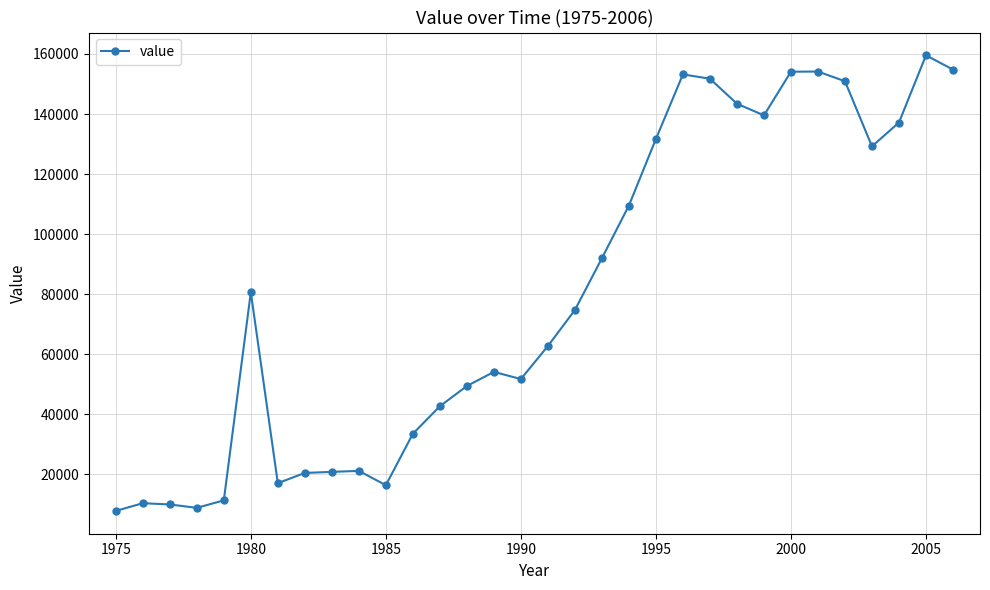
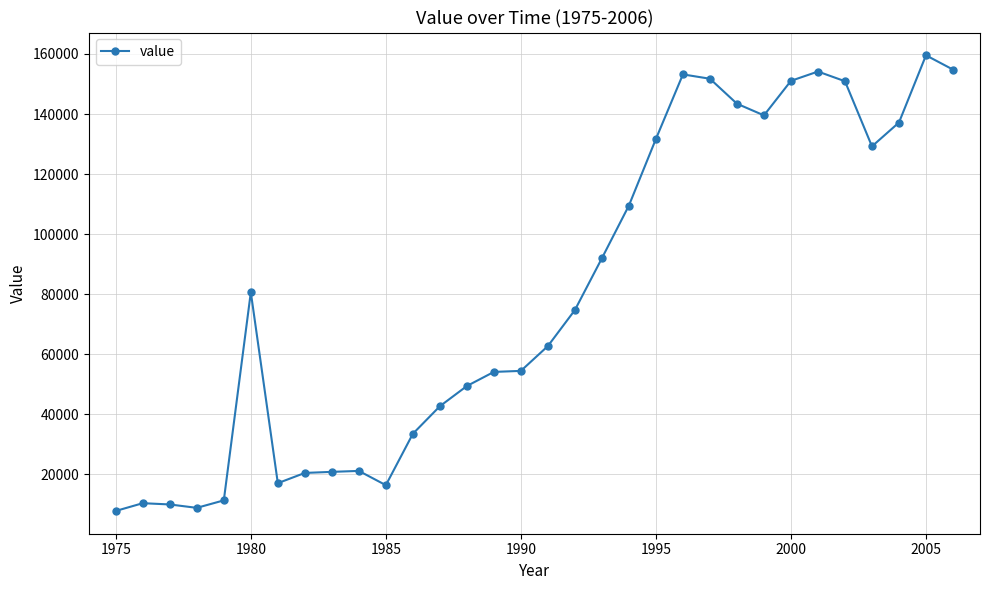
  {
    "1975": 8000,
    "1980": 81000,
    "1985": 16000,
-   "1990": 52000,
+   "1990": 54000,
    "1995": 132000,
-   "2000": 154000,
+   "2000": 151000,
    "2005": 160000
  }
